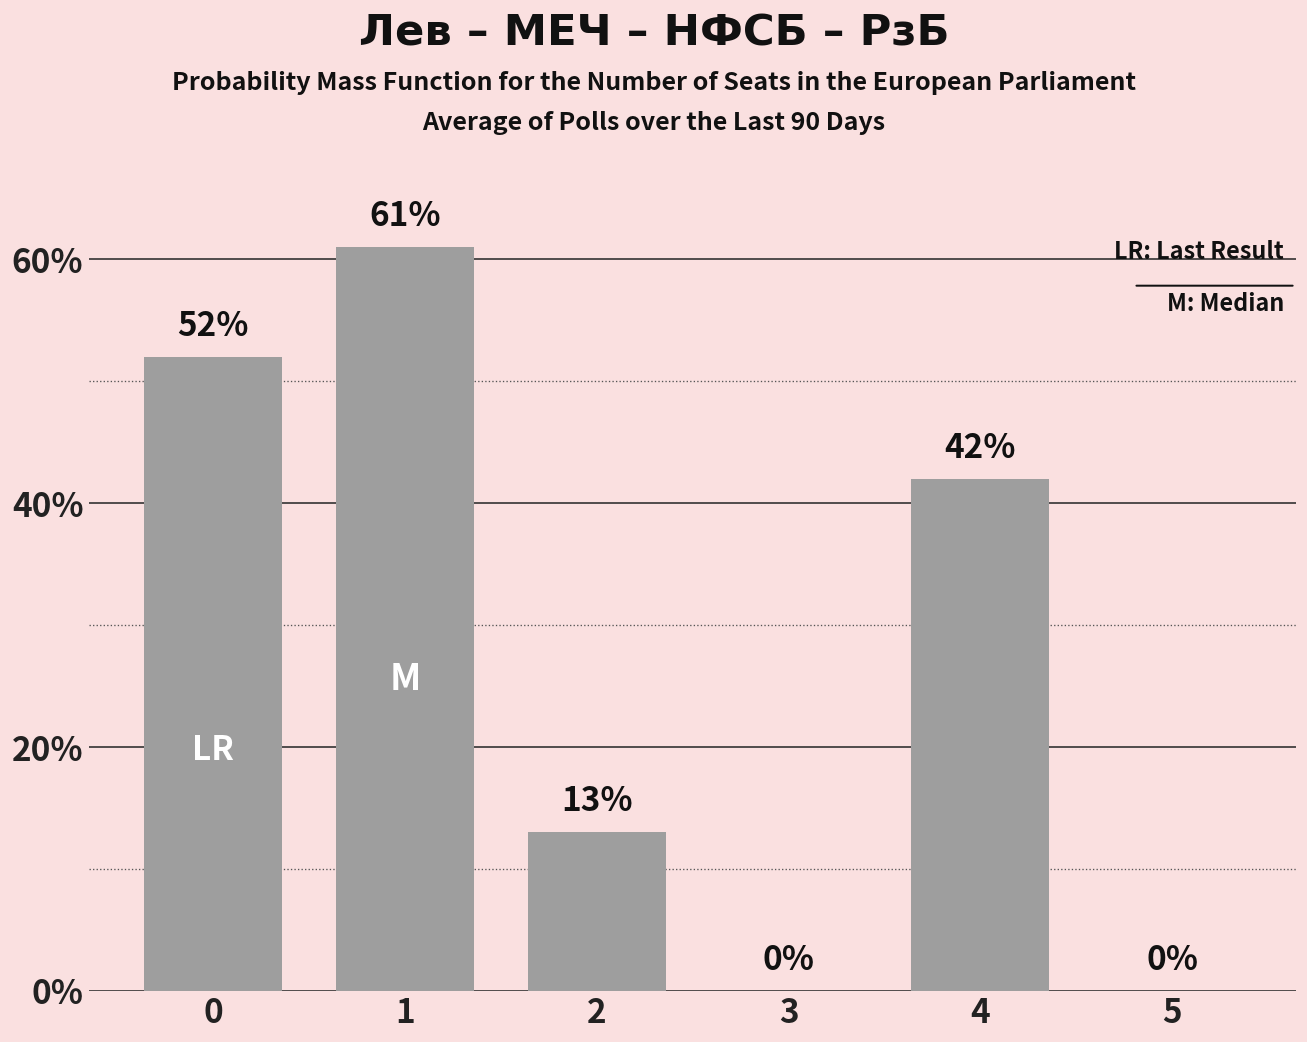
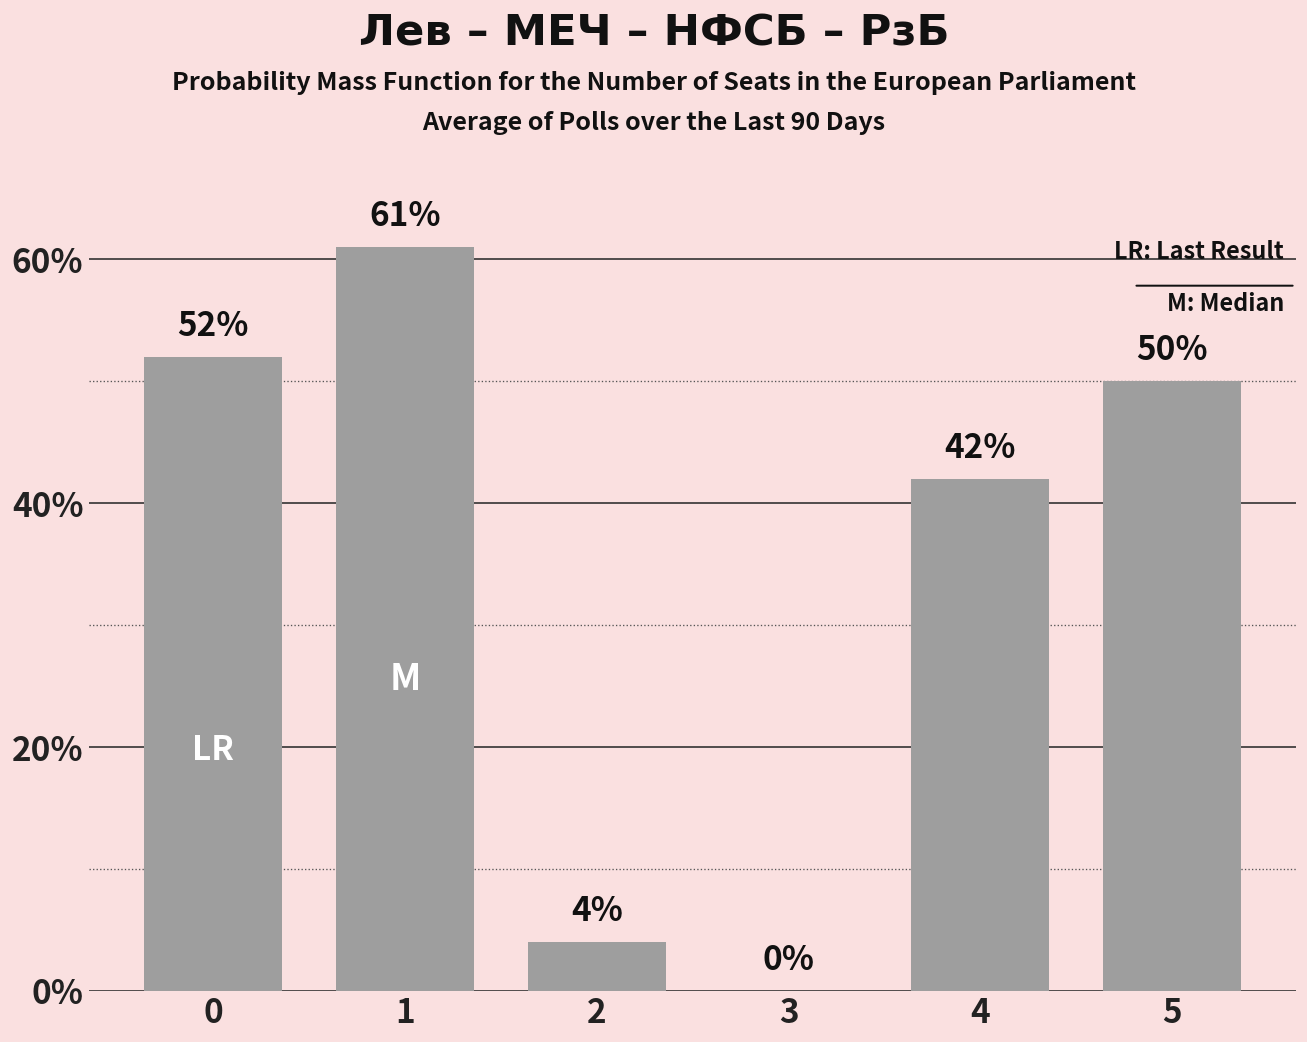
  {
    "0": "52%",
    "1": "61%",
-   "2": "13%",
+   "2": "4%",
    "3": "0%",
    "4": "42%",
-   "5": "0%"
+   "5": "50%"
  }
